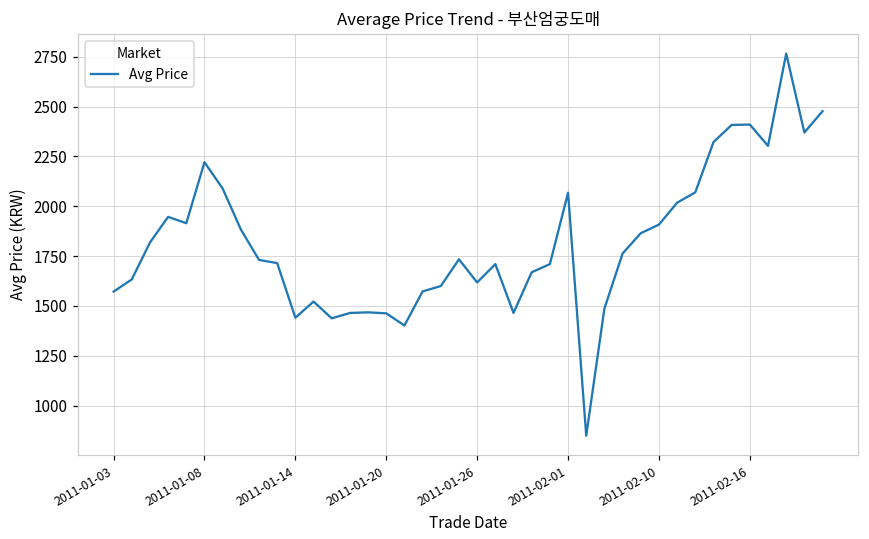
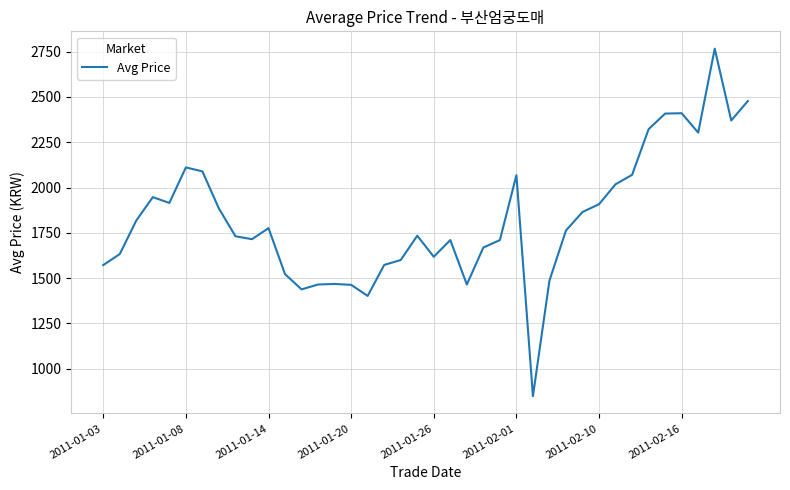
  {
    "2011-01-03": 1570,
-   "2011-01-08": 2220,
-   "2011-01-14": 1440,
+   "2011-01-08": 2110,
+   "2011-01-14": 1780,
    "2011-01-20": 1460,
    "2011-01-26": 1620,
    "2011-02-01": 2070,
    "2011-02-10": 1910,
    "2011-02-16": 2410
  }
